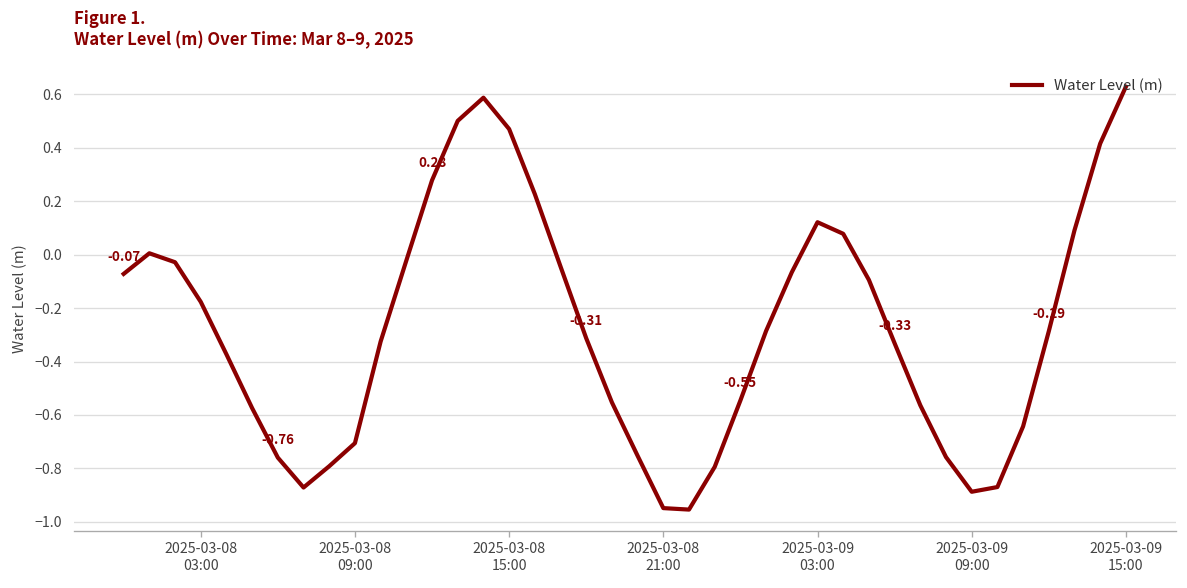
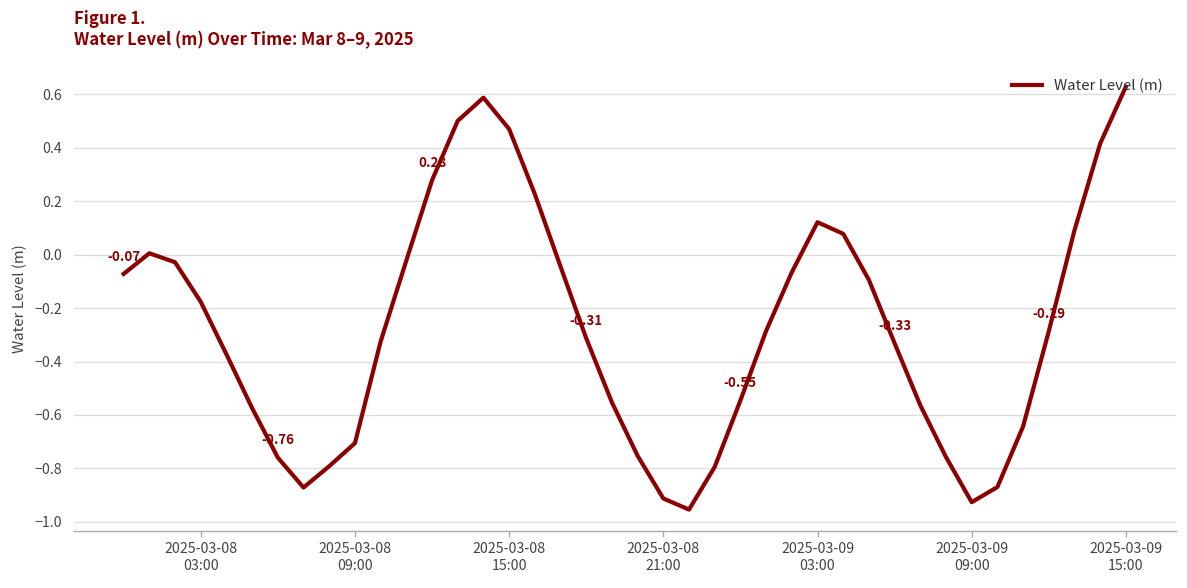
  {
    "2025-03-08 03:00": -0.18,
    "2025-03-08 09:00": -0.71,
    "2025-03-08 15:00": 0.47,
-   "2025-03-08 21:00": -0.95,
+   "2025-03-08 21:00": -0.91,
    "2025-03-09 03:00": 0.12,
-   "2025-03-09 09:00": -0.89,
+   "2025-03-09 09:00": -0.93,
    "2025-03-09 15:00": 0.63
  }
